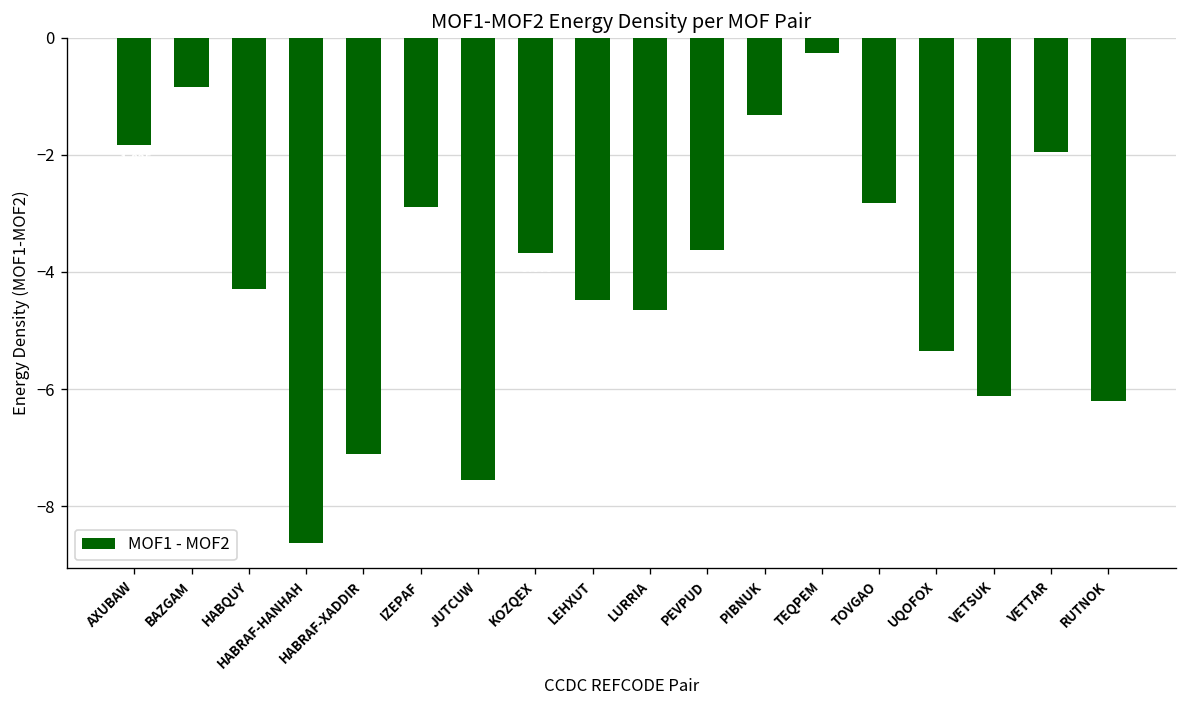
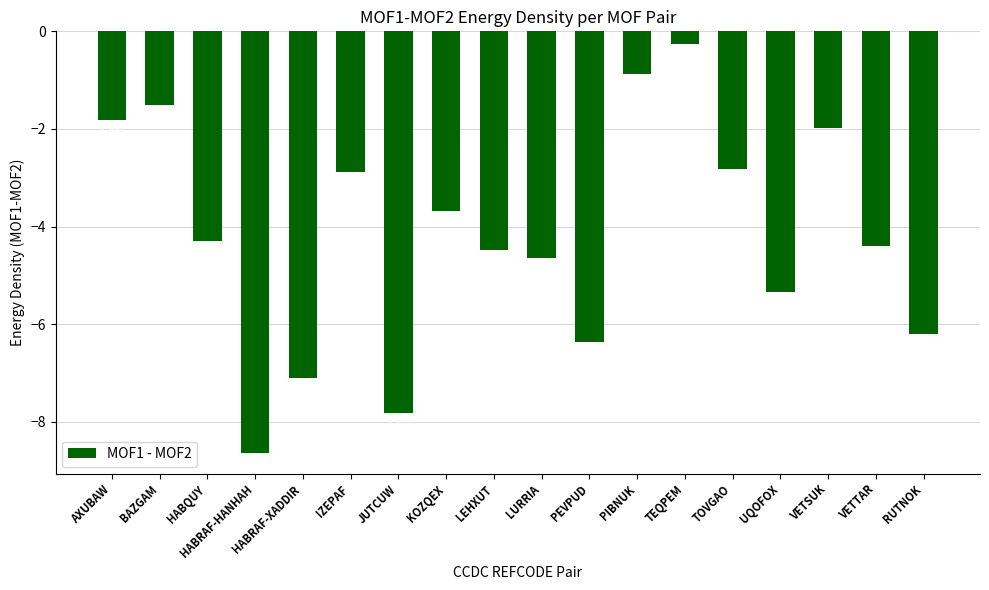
  {
    "AXUBAW": -1.8,
-   "BAZGAM": -0.8,
+   "BAZGAM": -1.5,
    "HABQUY": -4.3,
    "HABRAF-HANHAH": -8.6,
    "HABRAF-XADDIR": -7.1,
    "IZEPAF": -2.9,
-   "JUTCUW": -7.6,
+   "JUTCUW": -7.8,
    "KOZQEX": -3.7,
    "LEHXUT": -4.5,
    "LURRIA": -4.7,
-   "PEVPUD": -3.6,
-   "PIBNUK": -1.3,
+   "PEVPUD": -6.4,
+   "PIBNUK": -0.9,
    "TEQPEM": -0.3,
    "TOVGAO": -2.8,
    "UQOFOX": -5.3,
-   "VETSUK": -6.1,
-   "VETTAR": -2.0,
+   "VETSUK": -2.0,
+   "VETTAR": -4.4,
    "RUTNOK": -6.2
  }
